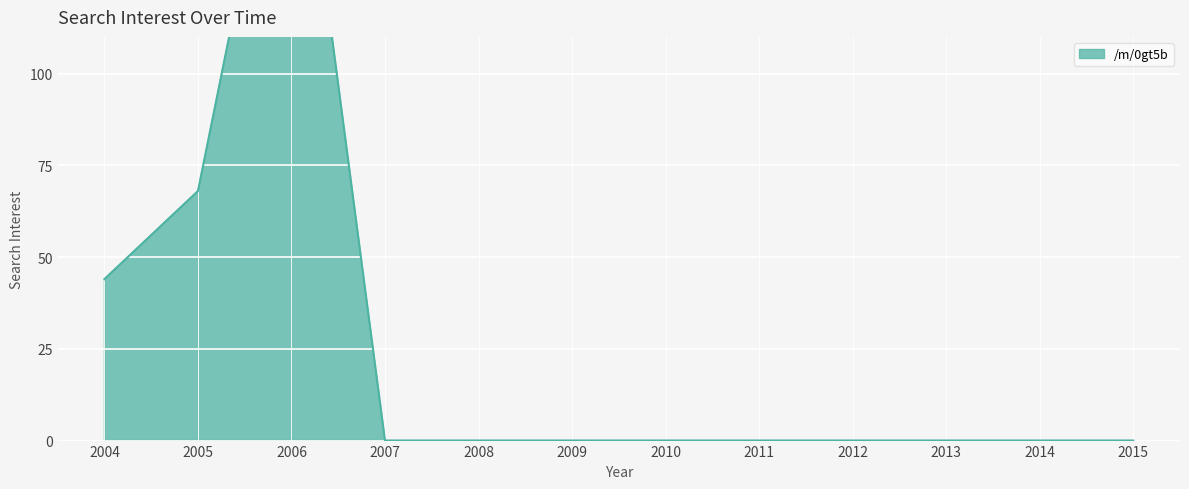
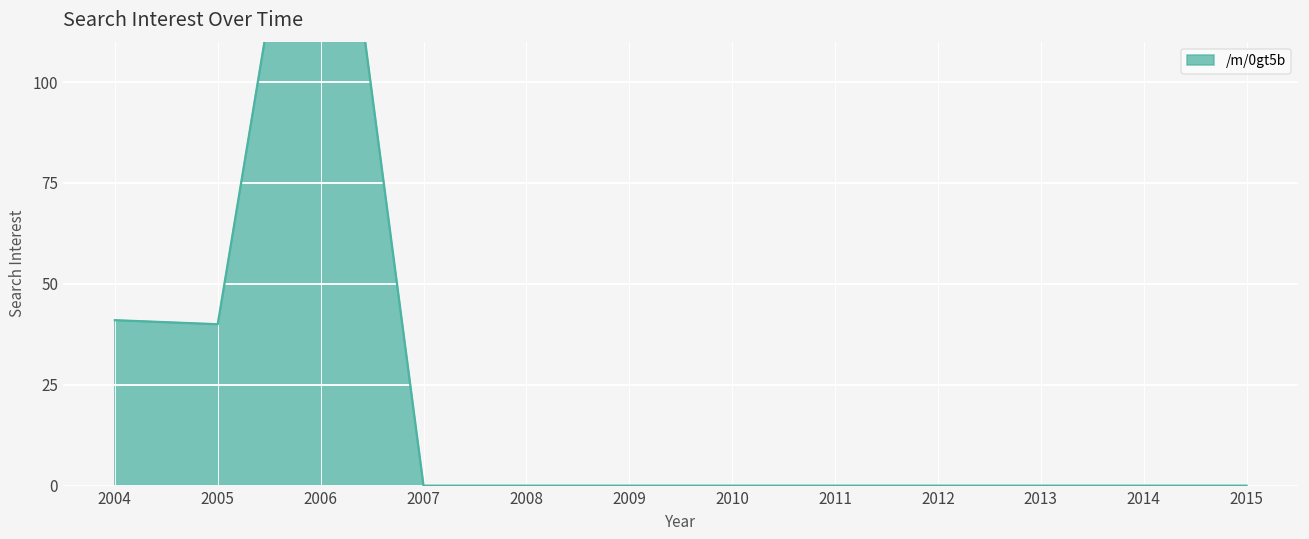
  {
-   "2004": 44,
-   "2005": 68,
+   "2004": 41,
+   "2005": 40,
    "2007": 0,
    "2008": 0,
    "2009": 0,
    "2010": 0,
    "2011": 0,
    "2012": 0,
    "2013": 0,
    "2014": 0,
    "2015": 0
  }
